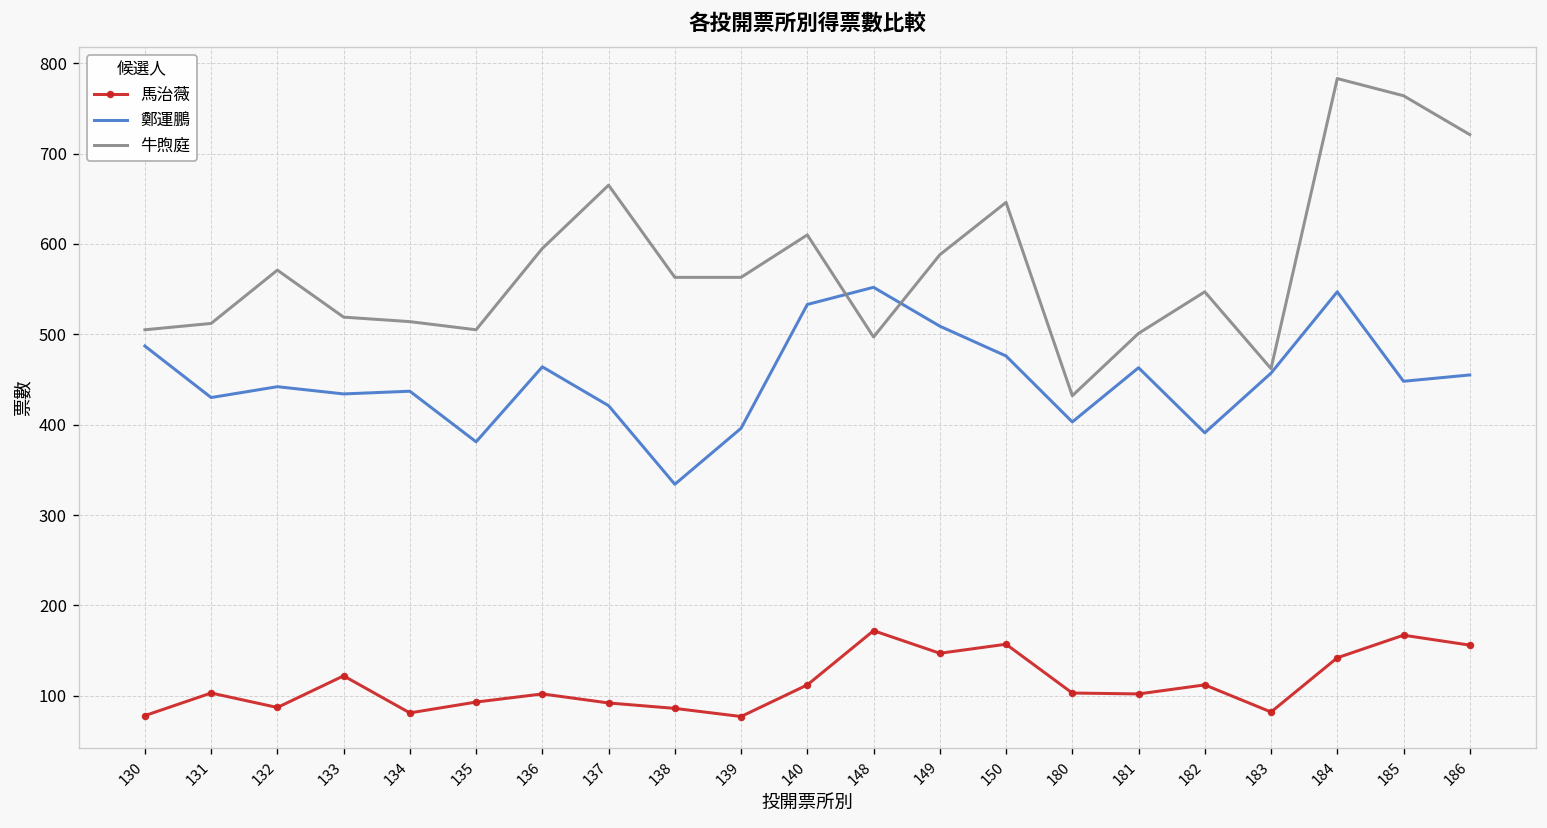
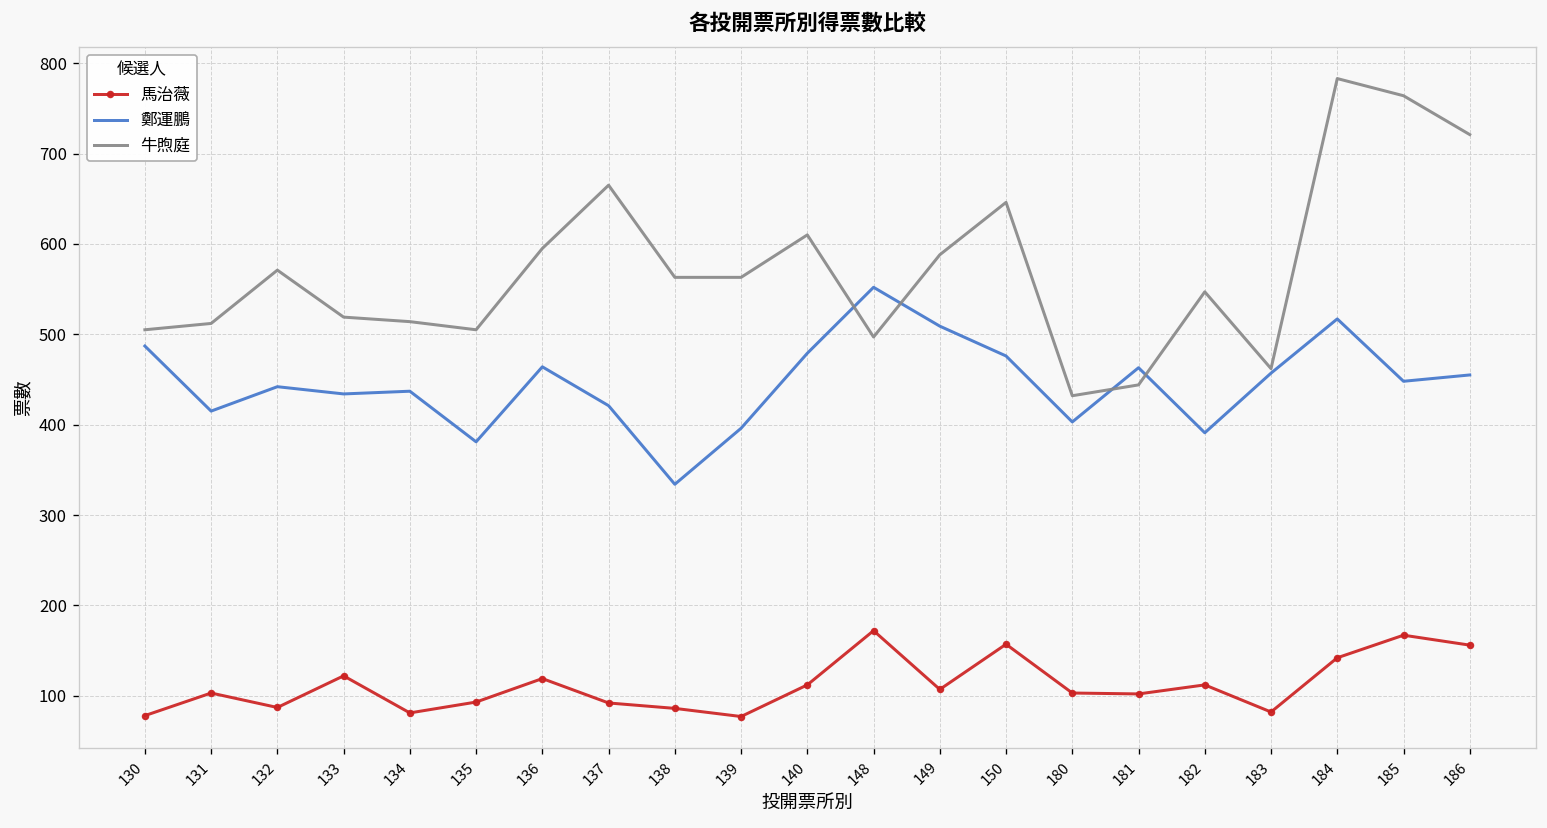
  {
    "馬治薇": {
      "130": 80,
      "131": 100,
      "132": 90,
      "133": 120,
      "134": 80,
      "135": 90,
-     "136": 100,
+     "136": 120,
      "137": 90,
      "138": 90,
      "139": 80,
      "140": 110,
      "148": 170,
-     "149": 150,
+     "149": 110,
      "150": 160,
      "180": 100,
      "181": 100,
      "182": 110,
      "183": 80,
      "184": 140,
      "185": 170,
      "186": 160
    },
    "鄭運鵬": {
      "130": 490,
-     "131": 430,
+     "131": 420,
      "132": 440,
      "133": 430,
      "134": 440,
      "135": 380,
      "136": 460,
      "137": 420,
      "138": 330,
      "139": 400,
-     "140": 530,
+     "140": 480,
      "148": 550,
      "149": 510,
      "150": 480,
      "180": 400,
      "181": 460,
      "182": 390,
      "183": 460,
-     "184": 550,
+     "184": 520,
      "185": 450,
      "186": 460
    },
    "牛煦庭": {
      "130": 510,
      "131": 510,
      "132": 570,
      "133": 520,
      "134": 510,
      "135": 510,
      "136": 600,
      "137": 670,
      "138": 560,
      "139": 560,
      "140": 610,
      "148": 500,
      "149": 590,
      "150": 650,
      "180": 430,
-     "181": 500,
+     "181": 440,
      "182": 550,
      "183": 460,
      "184": 780,
      "185": 760,
      "186": 720
    }
  }
